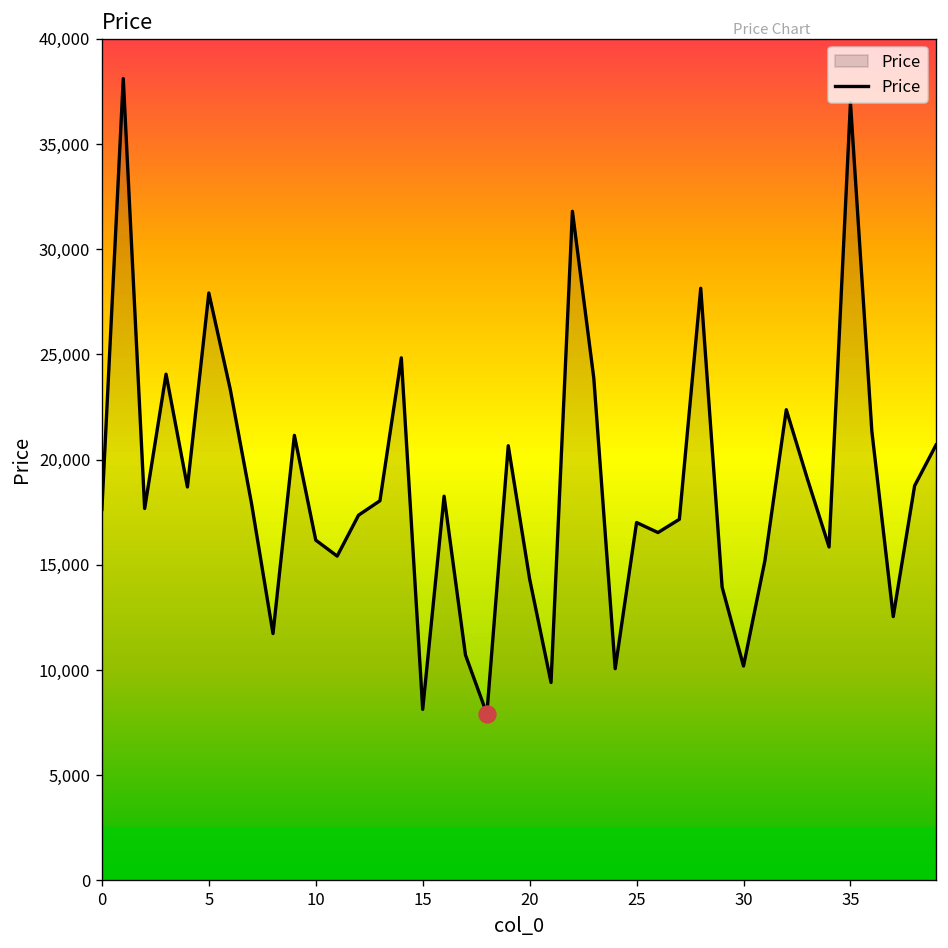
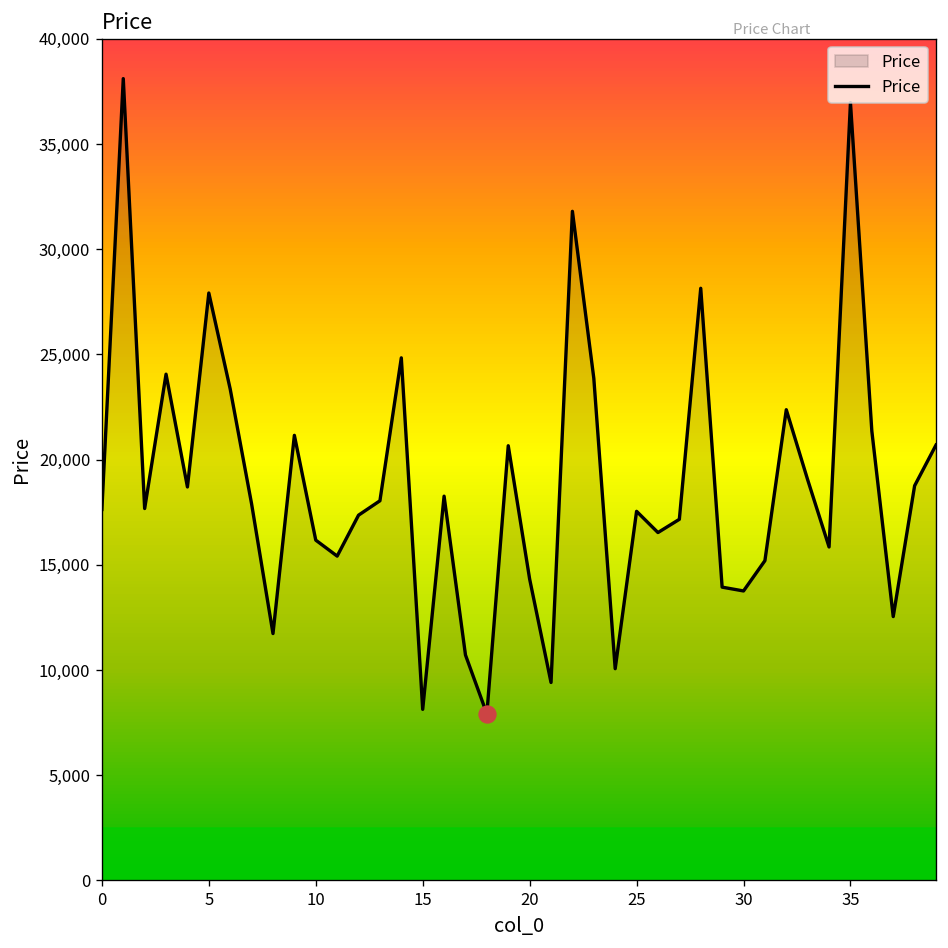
  {
    "Price": {
      "0": "17,600",
      "5": "27,900",
      "10": "16,200",
      "15": "8,100",
      "20": "14,300",
-     "25": "17,000",
-     "30": "10,200",
+     "25": "17,500",
+     "30": "13,800",
      "35": "37,000"
    }
  }
